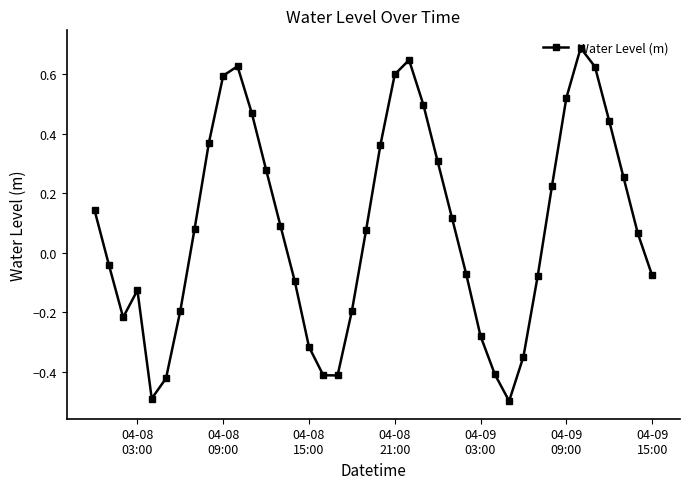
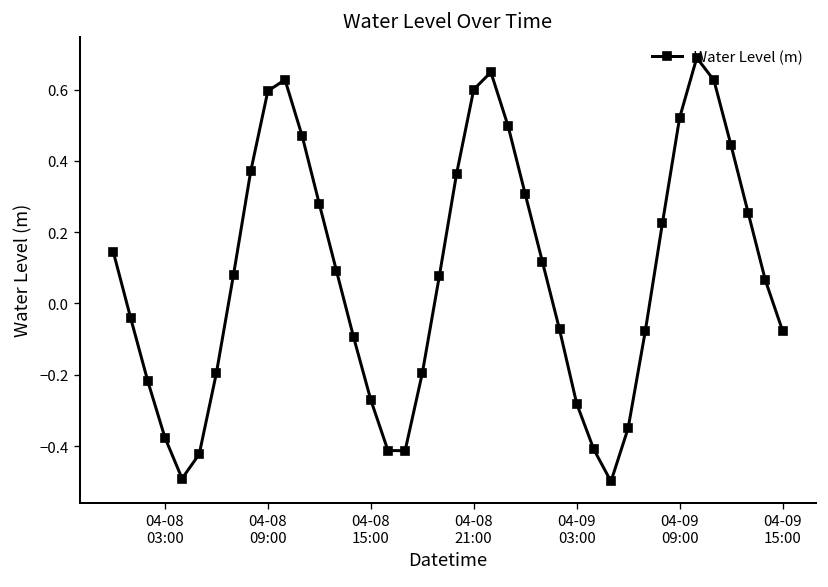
  {
-   "04-08 03:00": -0.13,
+   "04-08 03:00": -0.38,
    "04-08 09:00": 0.60,
-   "04-08 15:00": -0.32,
+   "04-08 15:00": -0.27,
    "04-08 21:00": 0.60,
    "04-09 03:00": -0.28,
    "04-09 09:00": 0.52,
    "04-09 15:00": -0.08
  }
